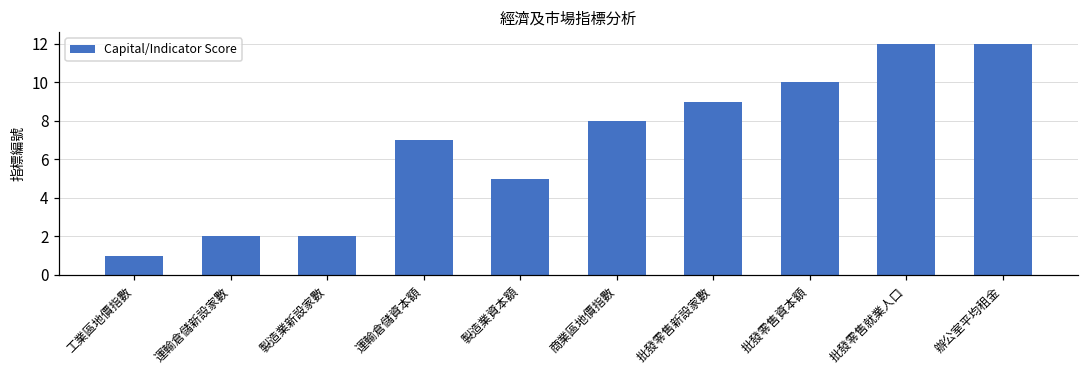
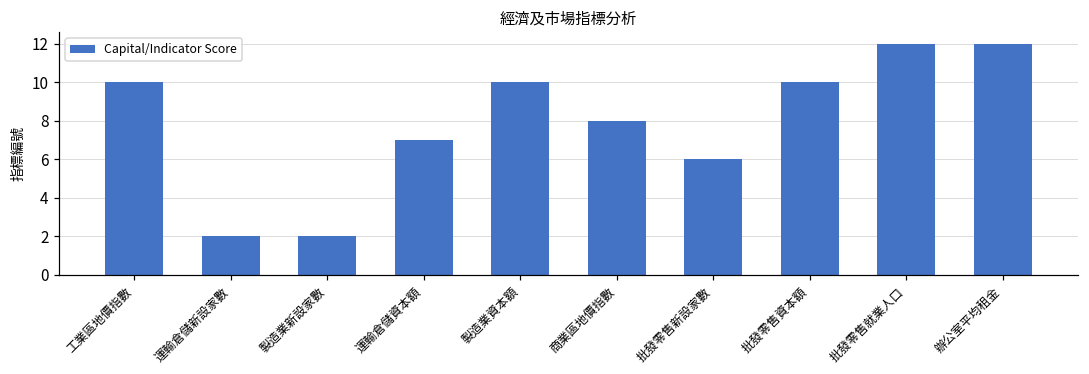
  {
-   "工業區地價指數": 1,
+   "工業區地價指數": 10,
    "運輸倉儲新設家數": 2,
    "製造業新設家數": 2,
    "運輸倉儲資本額": 7,
-   "製造業資本額": 5,
+   "製造業資本額": 10,
    "商業區地價指數": 8,
-   "批發零售新設家數": 9,
+   "批發零售新設家數": 6,
    "批發零售資本額": 10,
    "批發零售就業人口": 12,
    "辦公室平均租金": 12
  }
